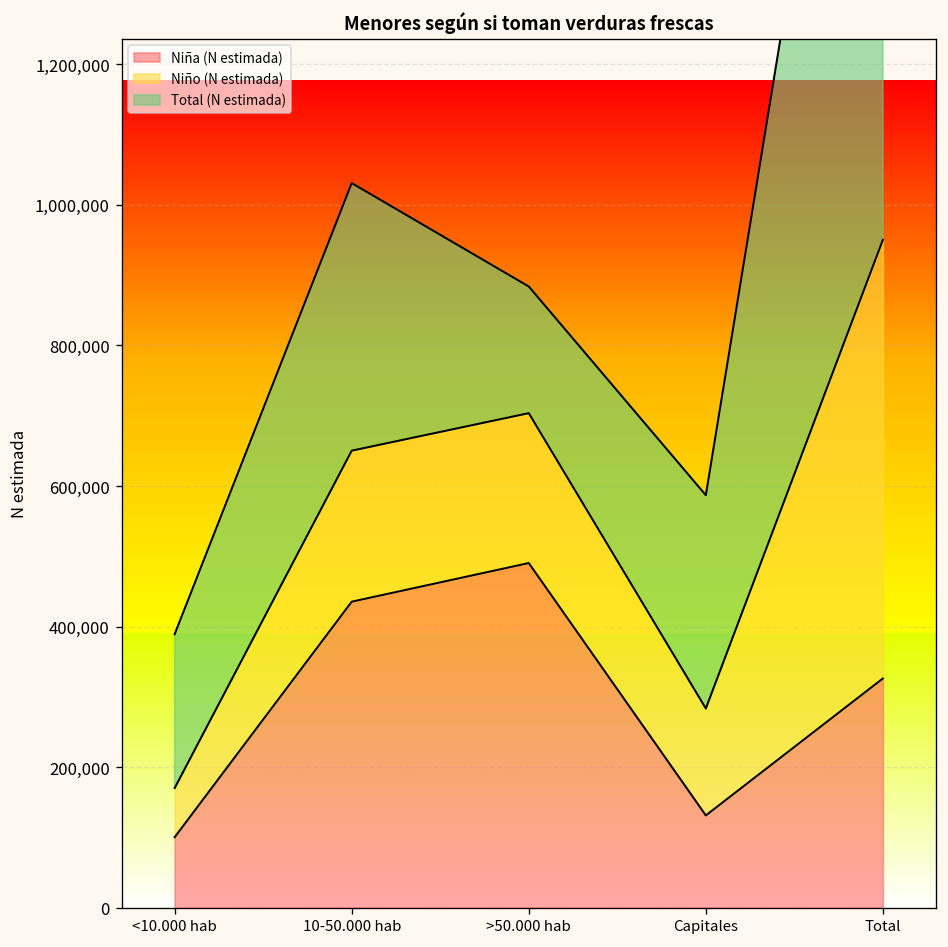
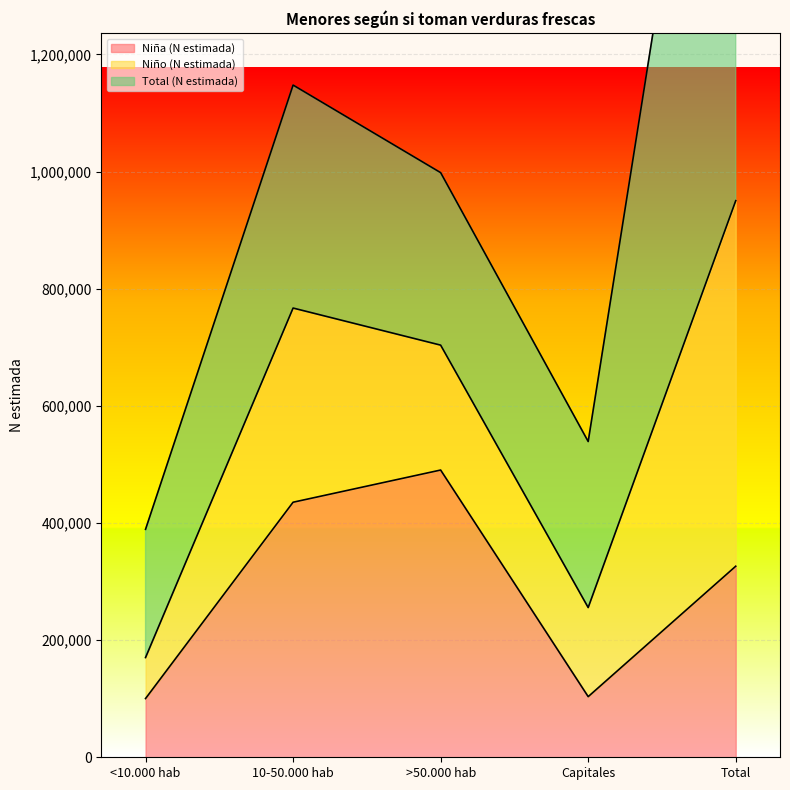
  {
    "Niña (N estimada)": {
      "<10.000 hab": "100,000",
      "10-50.000 hab": "440,000",
      ">50.000 hab": "490,000",
-     "Capitales": "130,000",
+     "Capitales": "100,000",
      "Total": "330,000"
    },
    "Niño (N estimada)": {
      "<10.000 hab": "70,000",
-     "10-50.000 hab": "210,000",
+     "10-50.000 hab": "330,000",
      ">50.000 hab": "210,000",
      "Capitales": "150,000",
      "Total": "620,000"
    },
    "Total (N estimada)": {
      "<10.000 hab": "220,000",
      "10-50.000 hab": "380,000",
-     ">50.000 hab": "180,000",
-     "Capitales": "300,000"
+     ">50.000 hab": "290,000",
+     "Capitales": "280,000"
    }
  }
